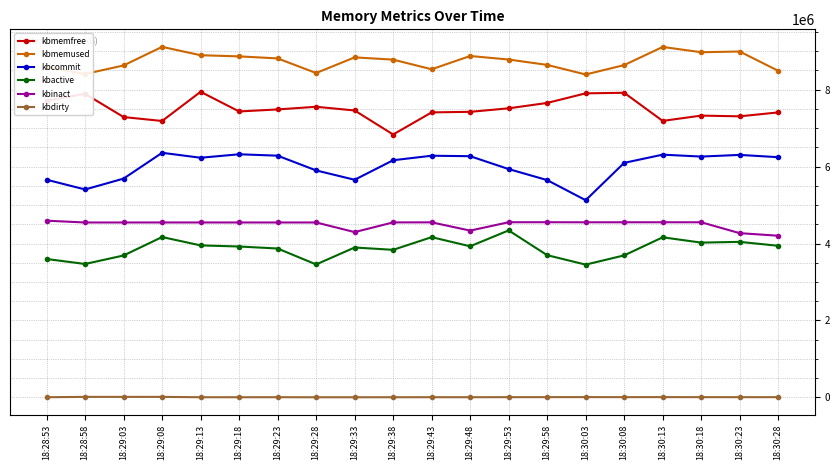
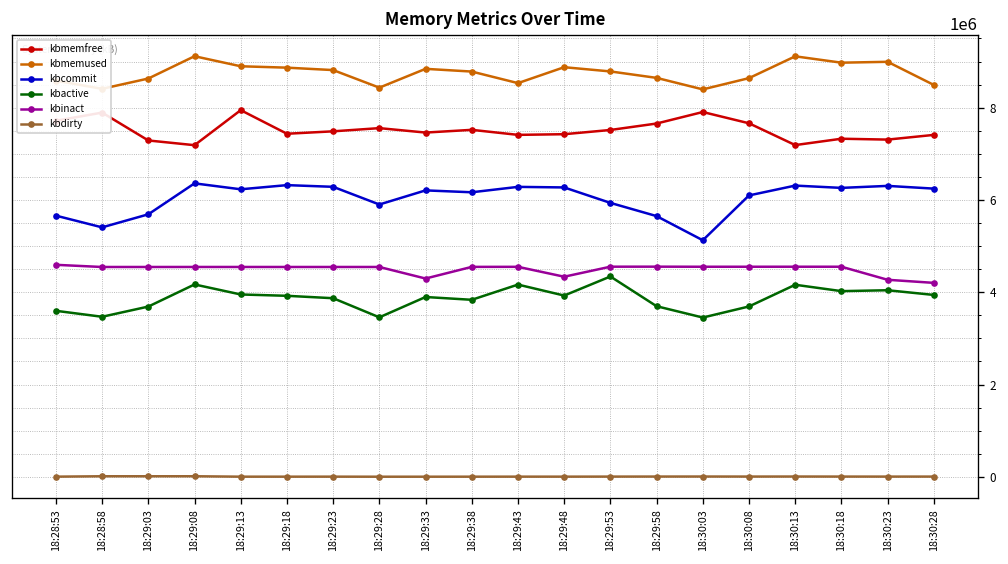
  {
    "kbmemfree": {
      "18:29:03": 7300000,
      "18:29:08": 7200000,
      "18:29:13": 7900000,
      "18:29:18": 7400000,
      "18:29:23": 7500000,
      "18:29:28": 7600000,
      "18:29:33": 7500000,
-     "18:29:38": 6800000,
+     "18:29:38": 7500000,
      "18:29:43": 7400000,
      "18:29:48": 7400000,
      "18:29:53": 7500000,
      "18:29:58": 7700000,
      "18:30:03": 7900000,
-     "18:30:08": 7900000,
+     "18:30:08": 7700000,
      "18:30:13": 7200000,
      "18:30:18": 7300000,
      "18:30:23": 7300000,
      "18:30:28": 7400000
    },
    "kbmemused": {
      "18:29:03": 8600000,
      "18:29:08": 9100000,
      "18:29:13": 8900000,
      "18:29:18": 8900000,
      "18:29:23": 8800000,
      "18:29:28": 8400000,
      "18:29:33": 8800000,
      "18:29:38": 8800000,
      "18:29:43": 8500000,
      "18:29:48": 8900000,
      "18:29:53": 8800000,
      "18:29:58": 8600000,
      "18:30:03": 8400000,
      "18:30:08": 8600000,
      "18:30:13": 9100000,
      "18:30:18": 9000000,
      "18:30:23": 9000000,
      "18:30:28": 8500000
    },
    "kbcommit": {
      "18:28:53": 5700000,
      "18:28:58": 5400000,
      "18:29:03": 5700000,
      "18:29:08": 6400000,
      "18:29:13": 6200000,
      "18:29:18": 6300000,
      "18:29:23": 6300000,
      "18:29:28": 5900000,
-     "18:29:33": 5700000,
+     "18:29:33": 6200000,
      "18:29:38": 6200000,
      "18:29:43": 6300000,
      "18:29:48": 6300000,
      "18:29:53": 5900000,
      "18:29:58": 5700000,
      "18:30:03": 5100000,
      "18:30:08": 6100000,
      "18:30:13": 6300000,
      "18:30:18": 6300000,
      "18:30:23": 6300000,
      "18:30:28": 6200000
    },
    "kbactive": {
      "18:28:53": 3600000,
      "18:28:58": 3500000,
      "18:29:03": 3700000,
      "18:29:08": 4200000,
      "18:29:13": 4000000,
      "18:29:18": 3900000,
      "18:29:23": 3900000,
      "18:29:28": 3500000,
      "18:29:33": 3900000,
      "18:29:38": 3800000,
      "18:29:43": 4200000,
      "18:29:48": 3900000,
      "18:29:53": 4300000,
      "18:29:58": 3700000,
      "18:30:03": 3500000,
      "18:30:08": 3700000,
      "18:30:13": 4200000,
      "18:30:18": 4000000,
      "18:30:23": 4000000,
      "18:30:28": 3900000
    },
    "kbinact": {
      "18:28:53": 4600000,
      "18:28:58": 4500000,
      "18:29:03": 4500000,
      "18:29:08": 4500000,
      "18:29:13": 4500000,
      "18:29:18": 4500000,
      "18:29:23": 4500000,
      "18:29:28": 4500000,
      "18:29:33": 4300000,
      "18:29:38": 4500000,
      "18:29:43": 4600000,
      "18:29:48": 4300000,
      "18:29:53": 4600000,
      "18:29:58": 4600000,
      "18:30:03": 4600000,
      "18:30:08": 4600000,
      "18:30:13": 4600000,
      "18:30:18": 4600000,
      "18:30:23": 4300000,
      "18:30:28": 4200000
    },
    "kbdirty": {
      "18:28:53": 0,
      "18:28:58": 0,
      "18:29:03": 0,
      "18:29:08": 0,
      "18:29:13": 0,
      "18:29:18": 0,
      "18:29:23": 0,
      "18:29:28": 0,
      "18:29:33": 0,
      "18:29:38": 0,
      "18:29:43": 0,
      "18:29:48": 0,
      "18:29:53": 0,
      "18:29:58": 0,
      "18:30:03": 0,
      "18:30:08": 0,
      "18:30:13": 0,
      "18:30:18": 0,
      "18:30:23": 0,
      "18:30:28": 0
    }
  }
